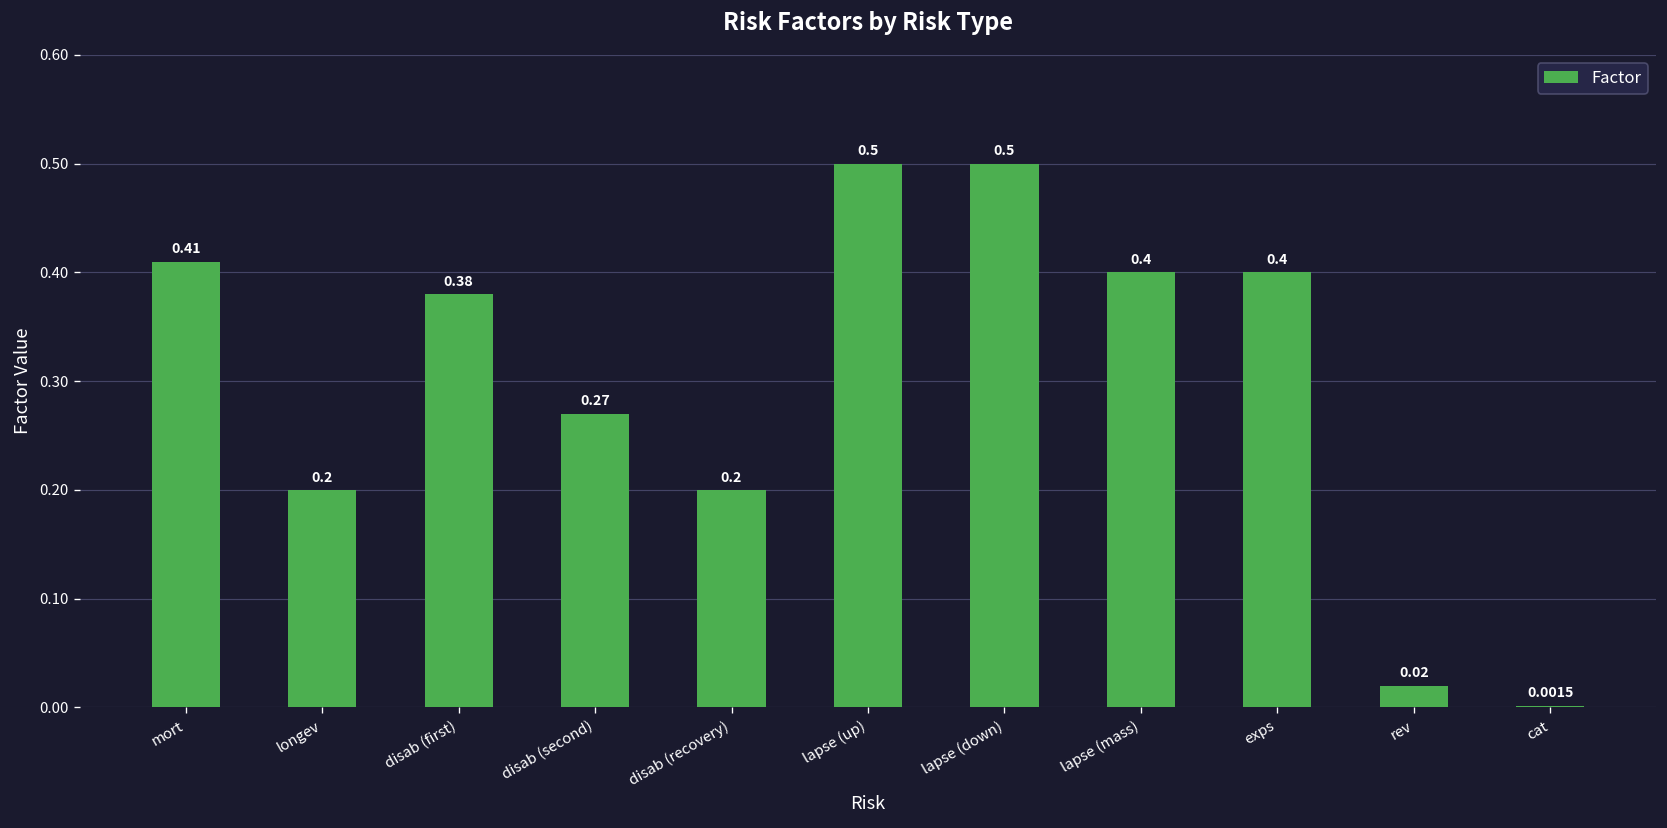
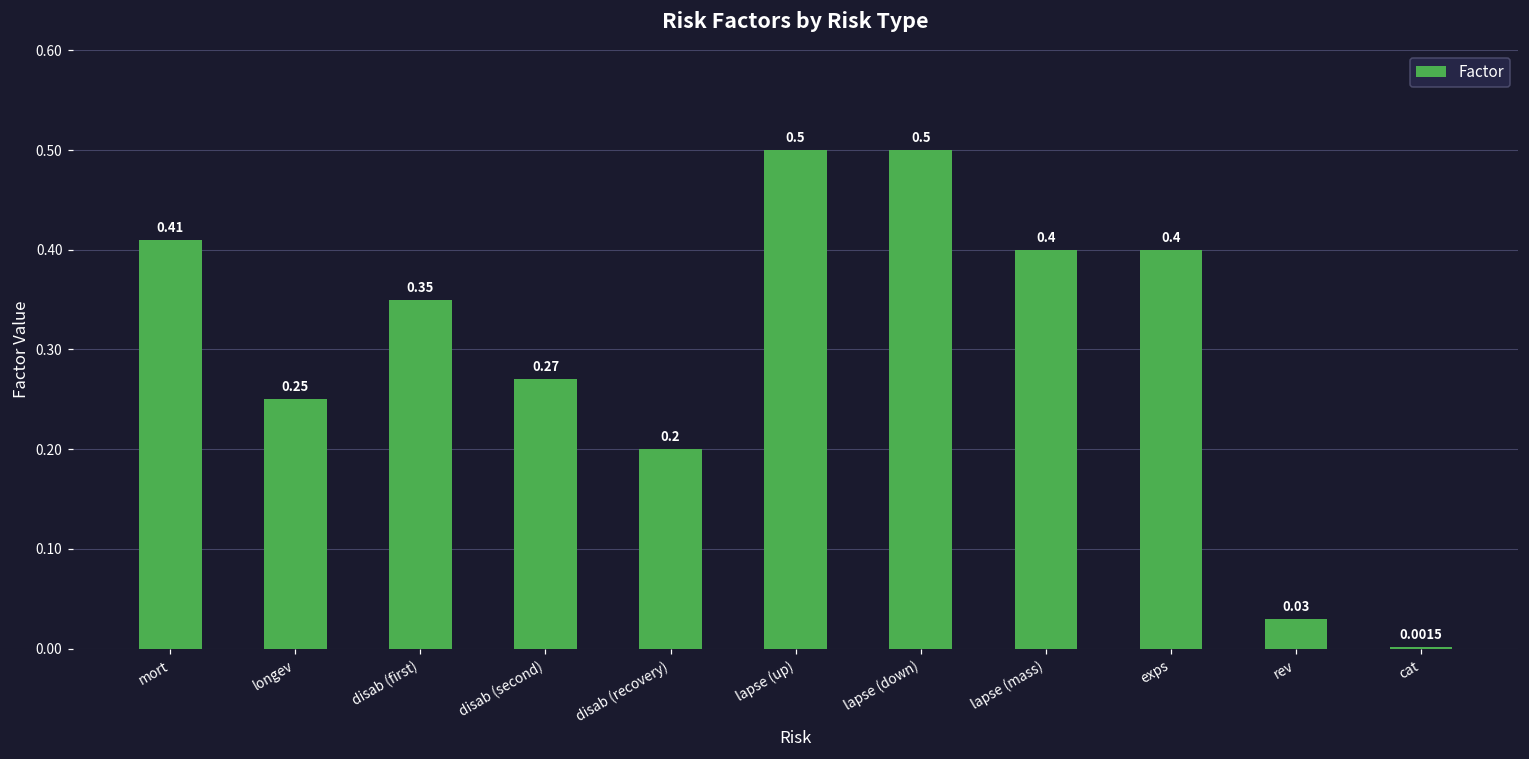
  {
    "mort": 0.41,
-   "longev": 0.2,
-   "disab (first)": 0.38,
+   "longev": 0.25,
+   "disab (first)": 0.35,
    "disab (second)": 0.27,
    "disab (recovery)": 0.2,
    "lapse (up)": 0.5,
    "lapse (down)": 0.5,
    "lapse (mass)": 0.4,
    "exps": 0.4,
-   "rev": 0.02,
+   "rev": 0.03,
    "cat": 0.0015
  }
